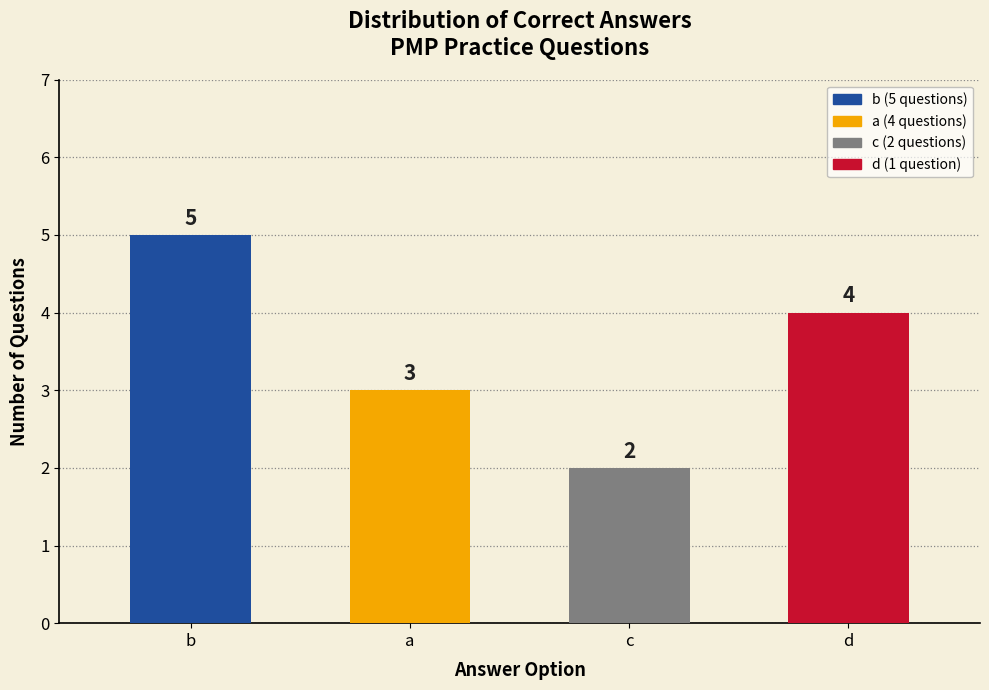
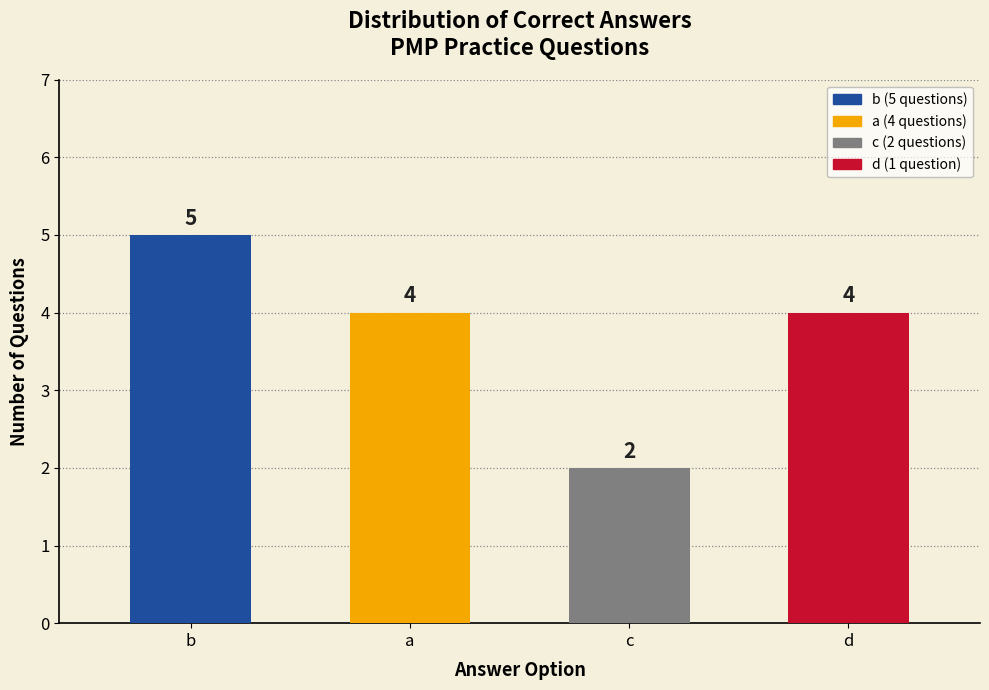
  {
    "b": 5,
-   "a": 3,
+   "a": 4,
    "c": 2,
    "d": 4
  }
